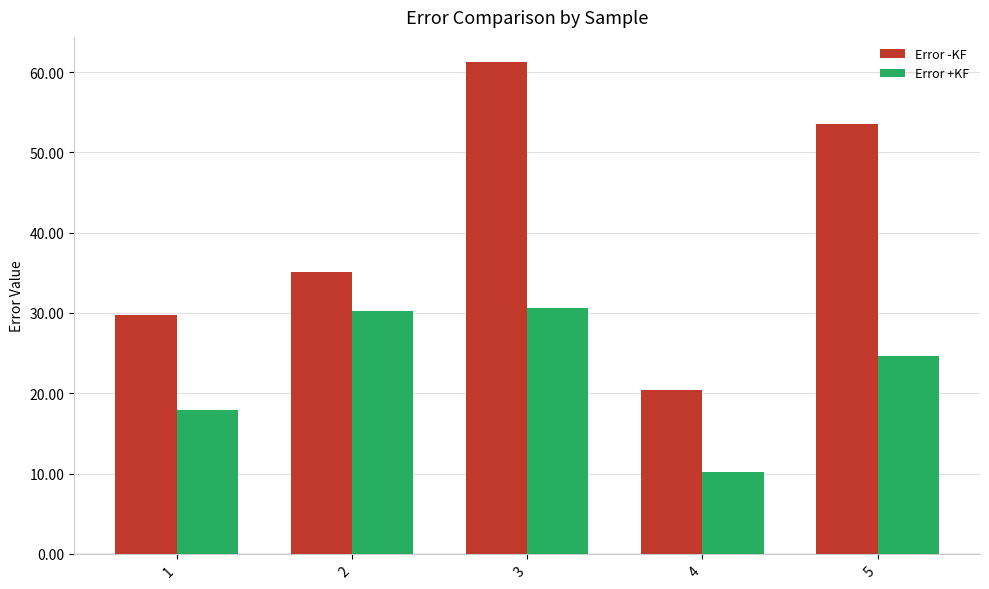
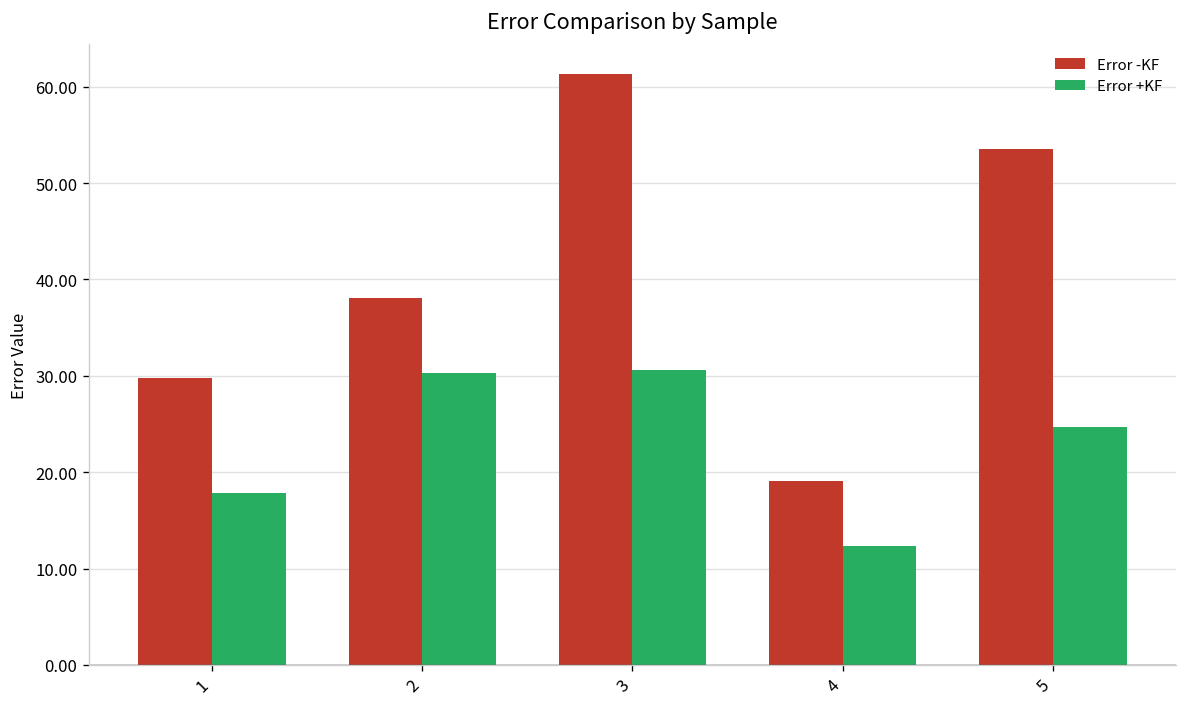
  {
    "Error -KF": {
      "1": 30,
-     "2": 35,
+     "2": 38,
      "3": 61,
-     "4": 20,
+     "4": 19,
      "5": 53
    },
    "Error +KF": {
      "1": 18,
      "2": 30,
      "3": 31,
-     "4": 10,
+     "4": 12,
      "5": 25
    }
  }
